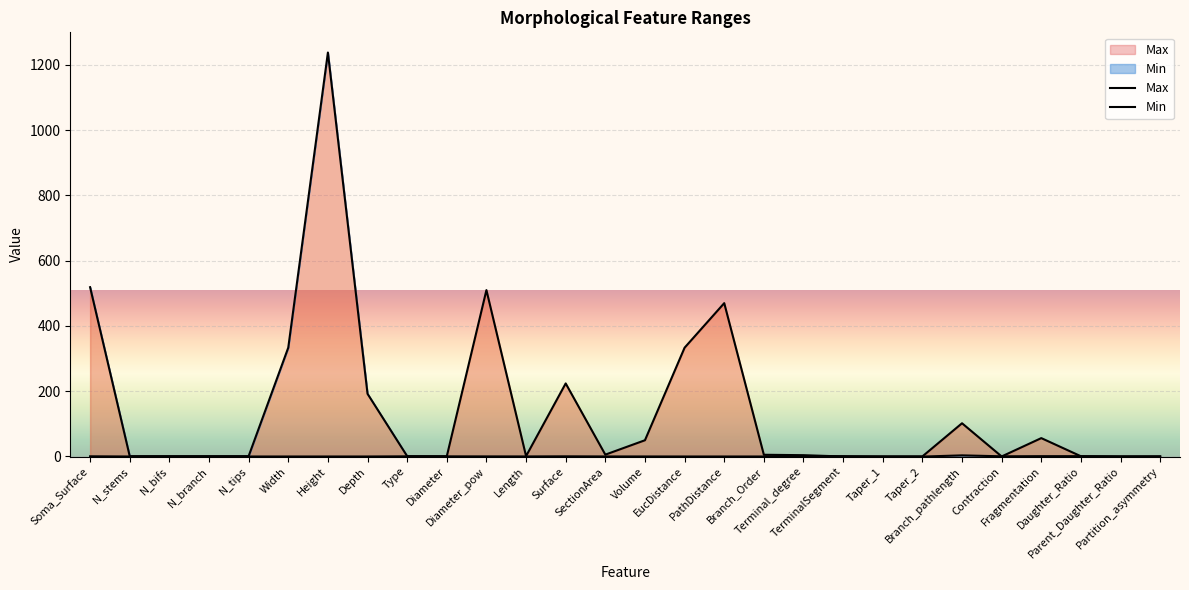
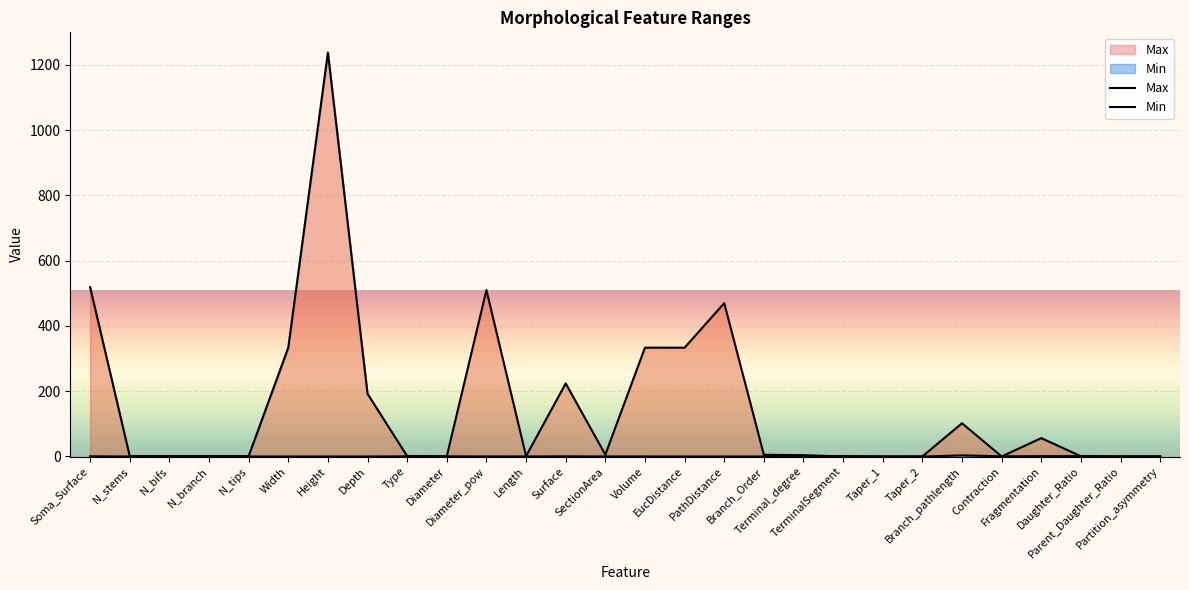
  {
    "Max": {
-     "Volume": 50
+     "Volume": 330
    }
  }
